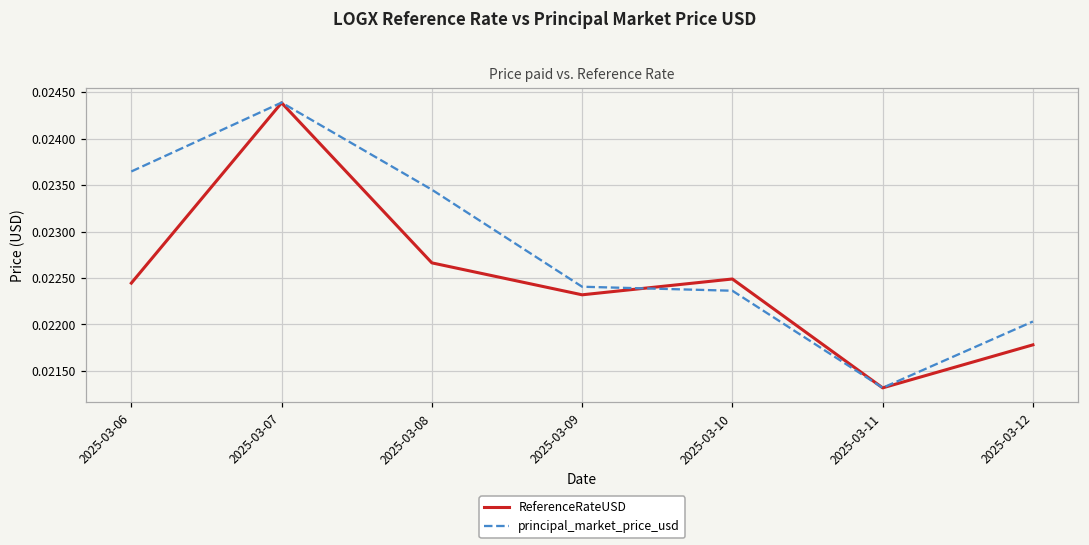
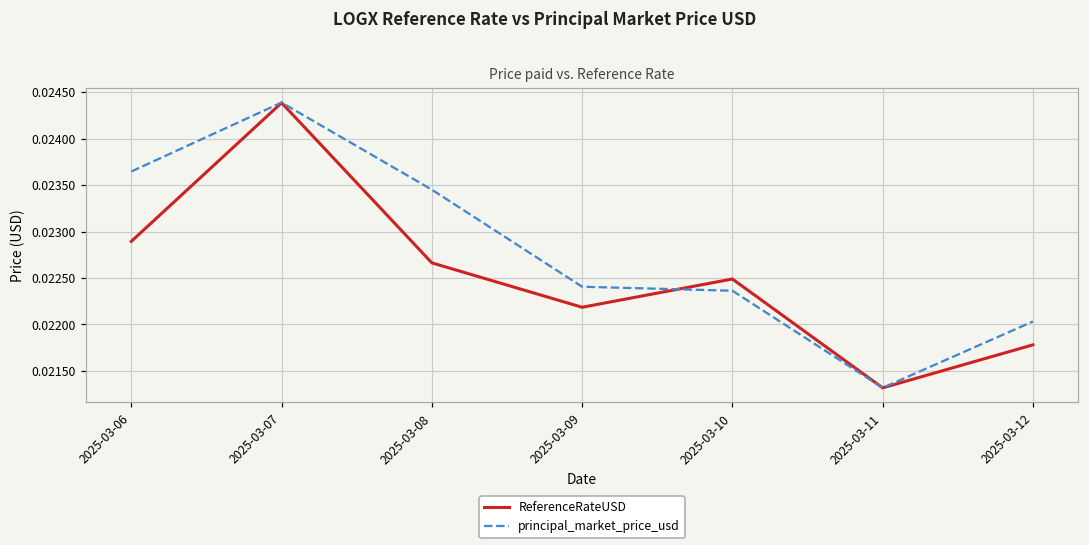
  {
    "ReferenceRateUSD": {
-     "2025-03-06": 0.0224,
+     "2025-03-06": 0.0229,
      "2025-03-08": 0.0227,
-     "2025-03-09": 0.0223,
+     "2025-03-09": 0.0222,
      "2025-03-10": 0.0225,
      "2025-03-12": 0.0218
    },
    "principal_market_price_usd": {
      "2025-03-06": 0.0236,
      "2025-03-08": 0.0234,
      "2025-03-09": 0.0224,
      "2025-03-10": 0.0224,
      "2025-03-12": 0.0220
    }
  }
